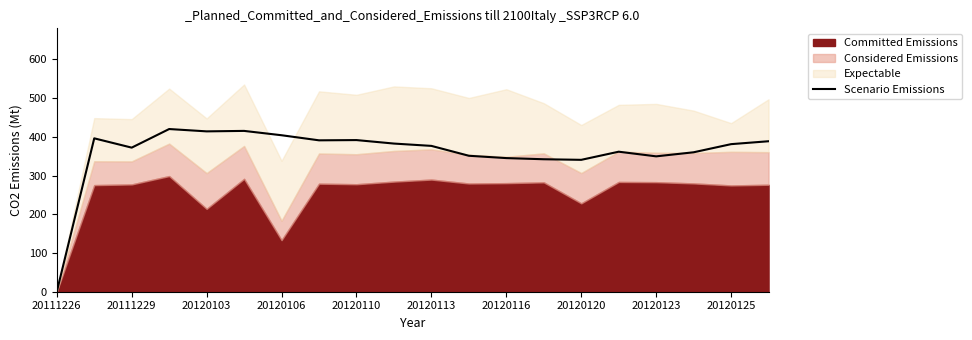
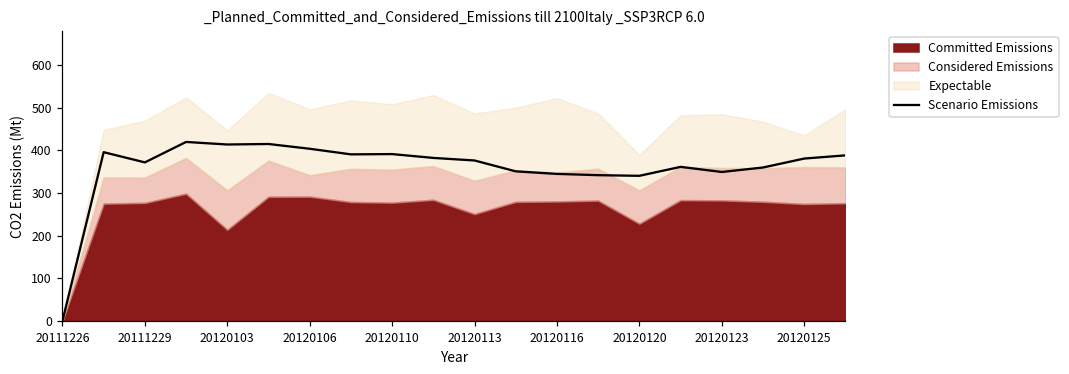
  {
    "Scenario Emissions": {
      "20111229": 370,
      "20120103": 410,
      "20120106": 400,
      "20120110": 390,
      "20120113": 380,
      "20120120": 340,
      "20120123": 350,
      "20120125": 380
    },
    "Committed Emissions": {
      "20111229": 280,
      "20120103": 210,
-     "20120106": 130,
+     "20120106": 290,
      "20120110": 280,
-     "20120113": 290,
+     "20120113": 250,
      "20120116": 280,
      "20120120": 230,
      "20120123": 280,
      "20120125": 270
    },
    "Considered Emissions": {
      "20111229": 60,
      "20120103": 90,
      "20120106": 50,
      "20120110": 80,
      "20120113": 80,
      "20120120": 80,
      "20120123": 80,
      "20120125": 90
    },
    "Expectable": {
-     "20111229": 110,
+     "20111229": 130,
      "20120103": 140,
      "20120106": 150,
      "20120110": 150,
      "20120113": 160,
      "20120116": 170,
-     "20120120": 120,
+     "20120120": 80,
      "20120123": 130,
      "20120125": 70
    }
  }
